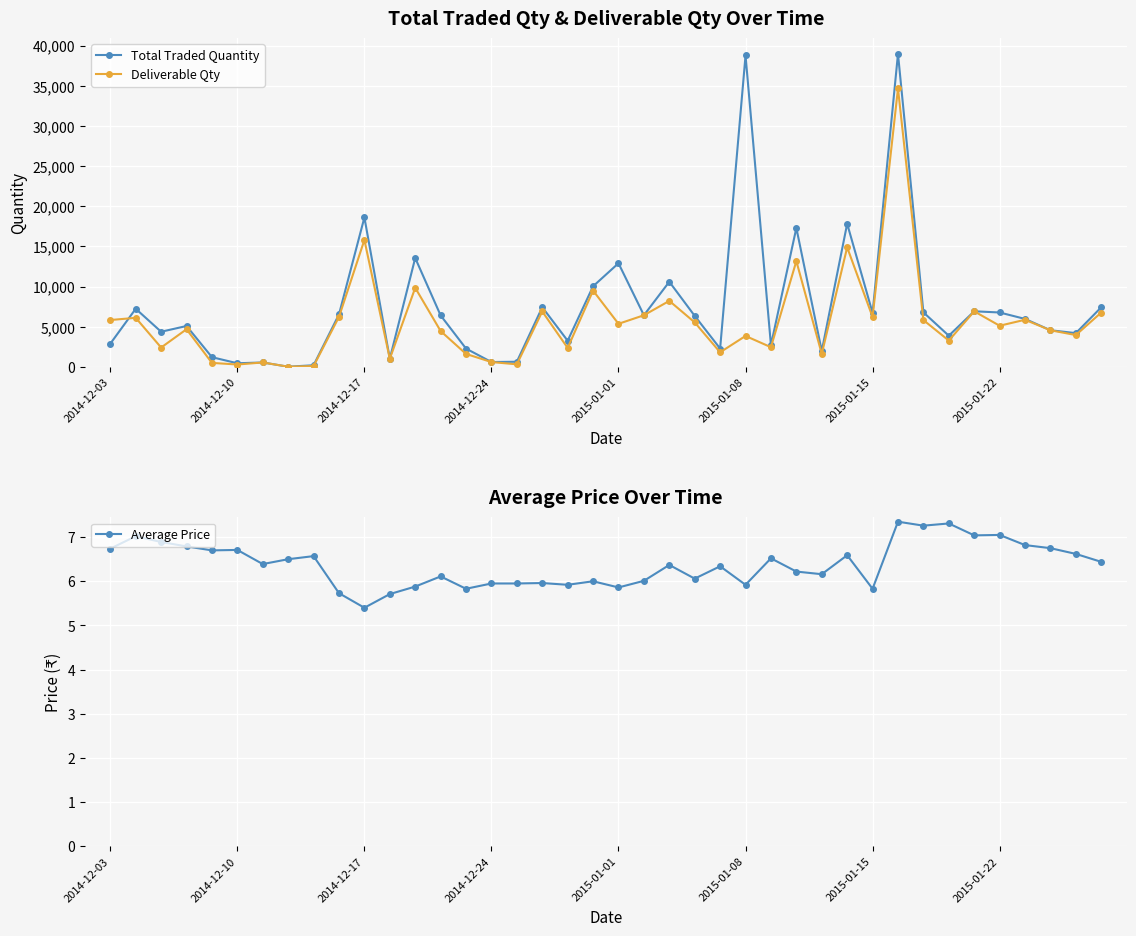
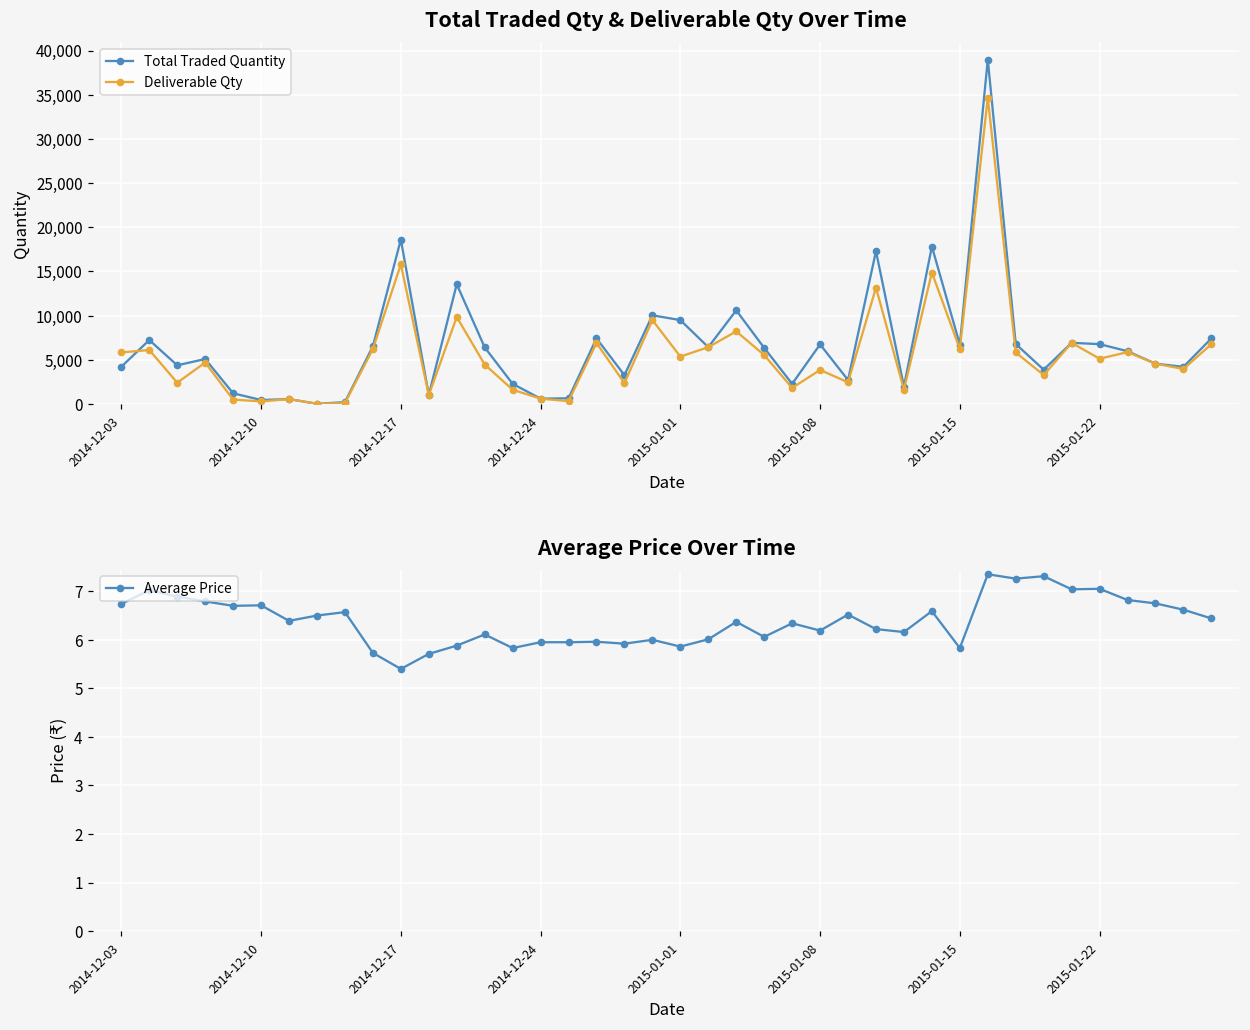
  {
    "Total Traded Qty & Deliverable Qty Over Time": {
      "Total Traded Quantity": {
-       "2014-12-03": "3,000",
+       "2014-12-03": "4,000",
        "2014-12-17": "19,000",
-       "2015-01-01": "13,000",
-       "2015-01-08": "39,000",
+       "2015-01-01": "9,000",
+       "2015-01-08": "7,000",
        "2015-01-15": "7,000",
        "2015-01-22": "7,000"
      },
      "Deliverable Qty": {
        "2014-12-03": "6,000",
        "2014-12-17": "16,000",
        "2015-01-01": "5,000",
        "2015-01-08": "4,000",
        "2015-01-15": "6,000",
        "2015-01-22": "5,000"
      }
    },
    "Average Price Over Time": {
      "2014-12-03": "6.7",
      "2014-12-10": "6.7",
      "2014-12-17": "5.4",
      "2014-12-24": "6.0",
      "2015-01-01": "5.9",
-     "2015-01-08": "5.9",
+     "2015-01-08": "6.2",
      "2015-01-15": "5.8",
      "2015-01-22": "7.1"
    }
  }
